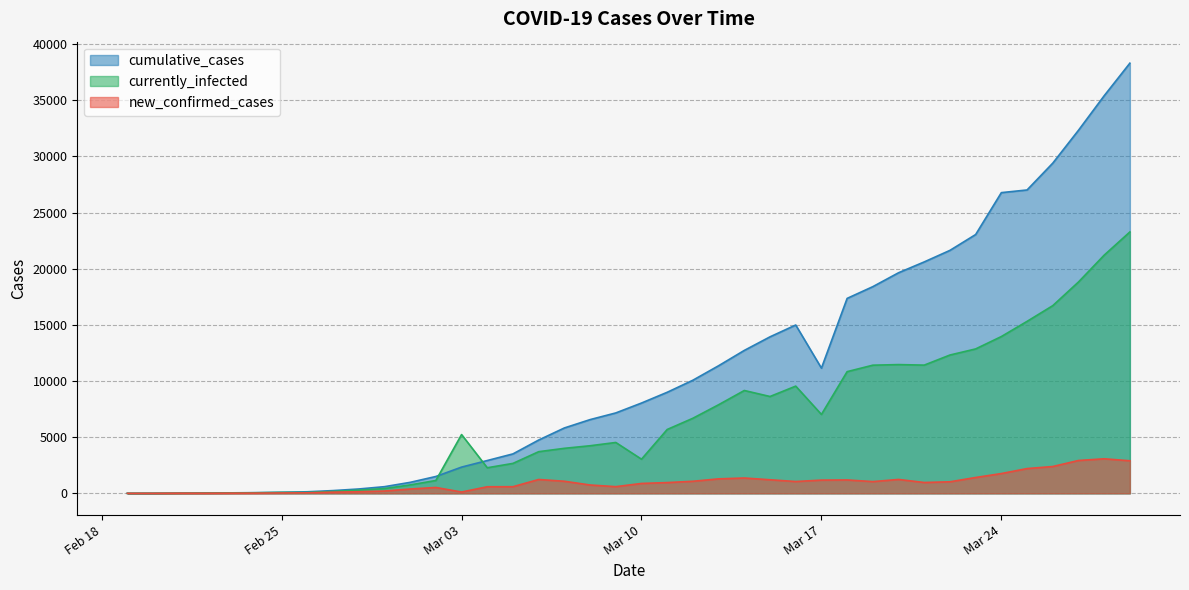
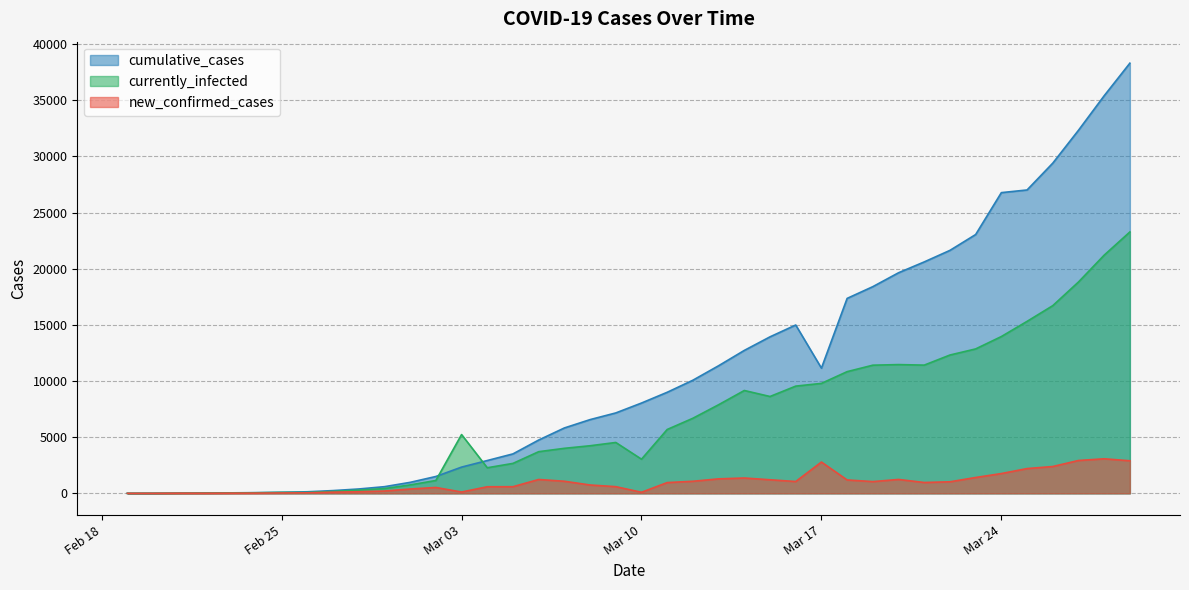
  {
    "cumulative_cases": {
      "Mar 03": 2300,
      "Mar 10": 8000,
      "Mar 17": 11200,
      "Mar 24": 26800
    },
    "currently_infected": {
      "Mar 03": 5200,
      "Mar 10": 3000,
-     "Mar 17": 7000,
+     "Mar 17": 9800,
      "Mar 24": 14000
    },
    "new_confirmed_cases": {
      "Mar 03": 100,
-     "Mar 10": 900,
-     "Mar 17": 1200,
+     "Mar 10": 100,
+     "Mar 17": 2800,
      "Mar 24": 1800
    }
  }
